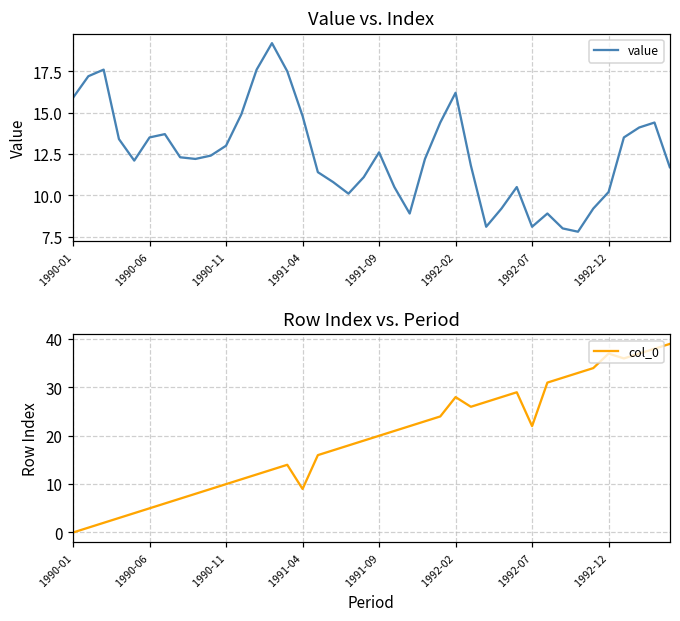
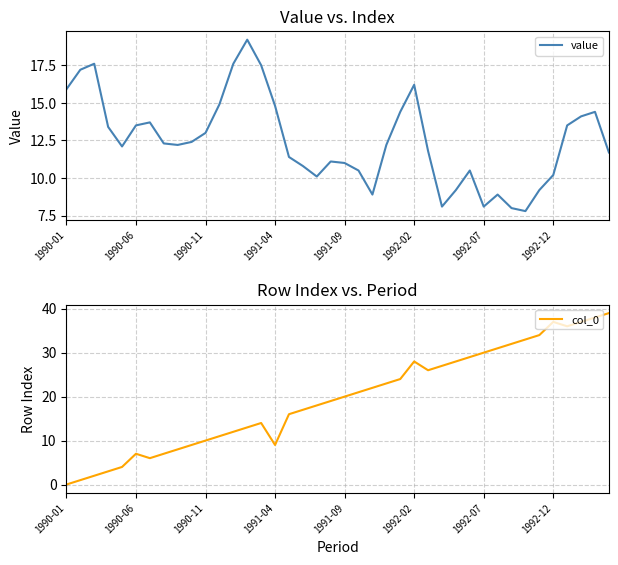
  {
    "Value vs. Index": {
      "1990-01": 15.9,
      "1990-06": 13.5,
      "1990-11": 13.0,
      "1991-04": 14.8,
-     "1991-09": 12.6,
+     "1991-09": 11.0,
      "1992-02": 16.2,
      "1992-07": 8.1,
      "1992-12": 10.2
    },
    "Row Index vs. Period": {
      "1990-01": 0,
-     "1990-06": 5,
+     "1990-06": 7,
      "1990-11": 10,
      "1991-04": 9,
      "1991-09": 20,
      "1992-02": 28,
-     "1992-07": 22
+     "1992-07": 30
    }
  }
